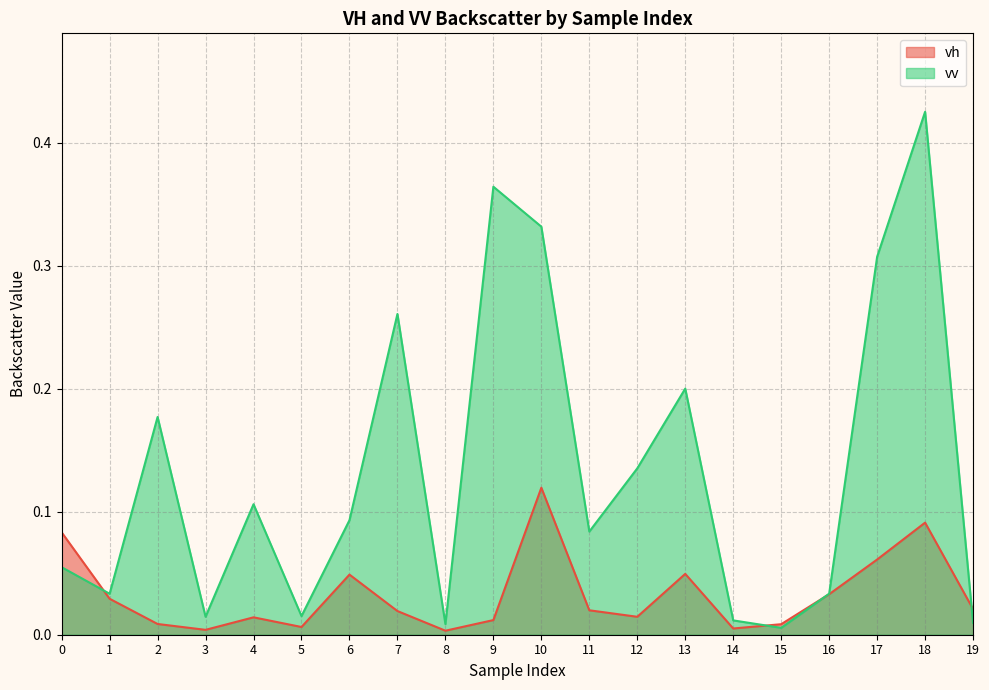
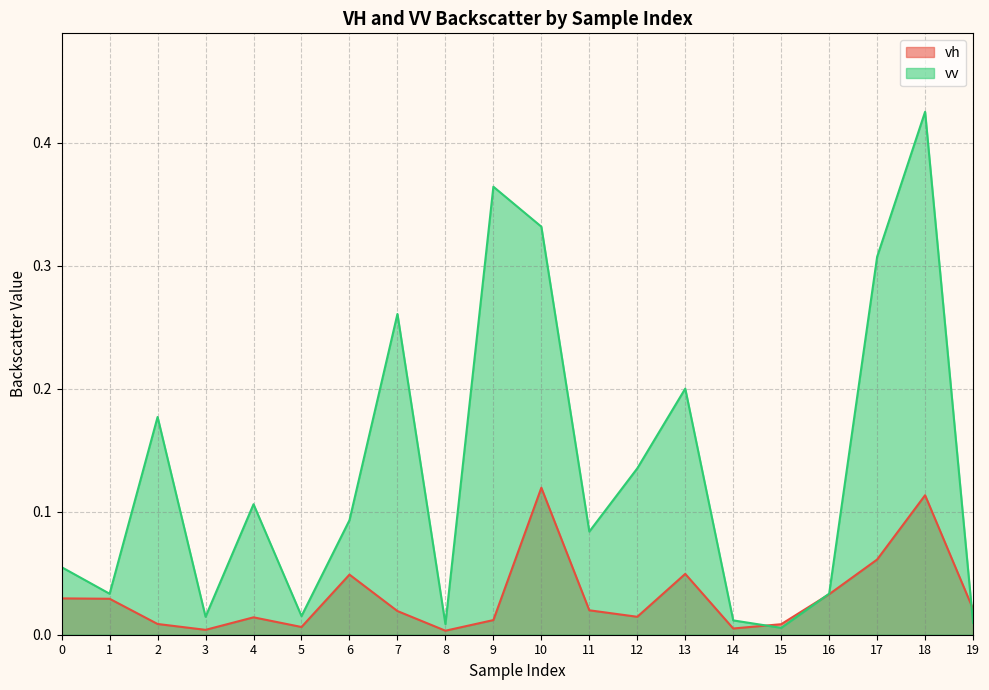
  {
    "vh": {
-     "0": 0.083,
+     "0": 0.030,
      "1": 0.029,
      "2": 0.009,
      "3": 0.004,
      "4": 0.014,
      "5": 0.006,
      "6": 0.049,
      "7": 0.019,
      "8": 0.003,
      "9": 0.012,
      "10": 0.119,
      "11": 0.020,
      "12": 0.015,
      "13": 0.049,
      "14": 0.005,
      "15": 0.009,
      "17": 0.061,
-     "18": 0.091,
+     "18": 0.113,
      "19": 0.021
    },
    "vv": {
      "0": 0.055,
      "1": 0.033,
      "2": 0.177,
      "3": 0.015,
      "4": 0.106,
      "5": 0.015,
      "6": 0.093,
      "7": 0.261,
      "8": 0.009,
      "9": 0.364,
      "10": 0.332,
      "11": 0.084,
      "12": 0.135,
      "13": 0.200,
      "14": 0.012,
      "15": 0.006,
      "17": 0.307,
      "18": 0.425,
      "19": 0.010
    }
  }
